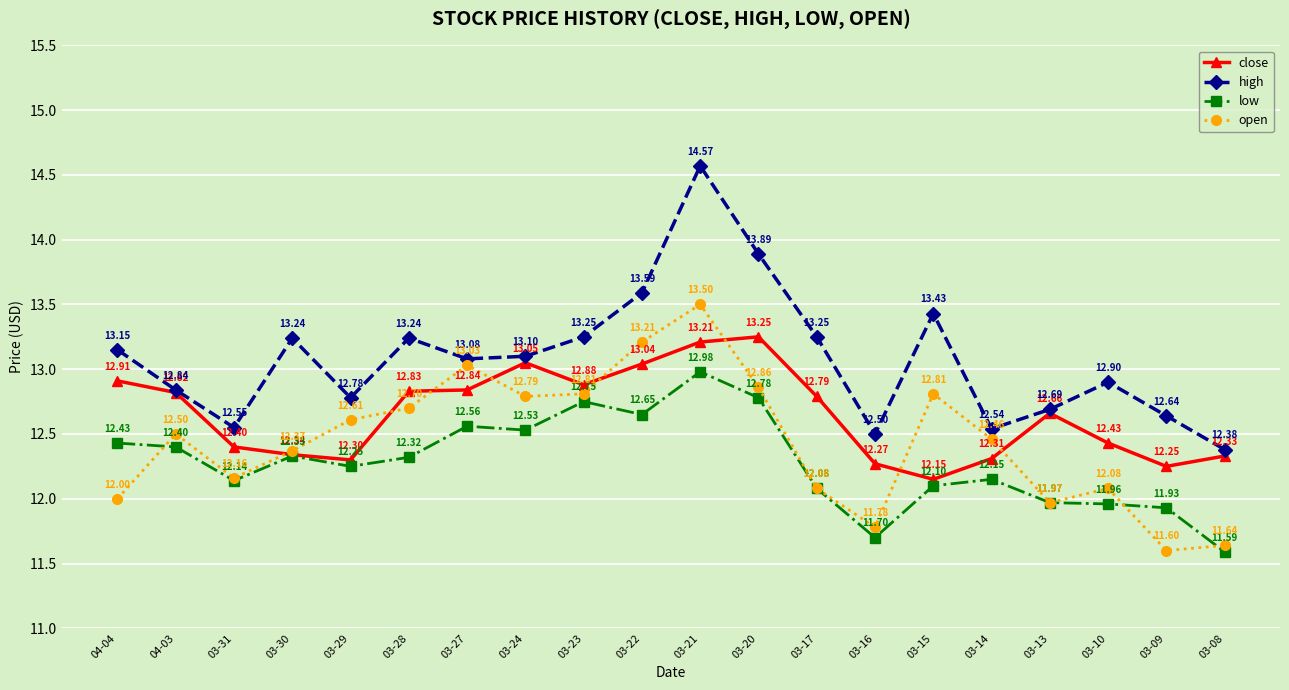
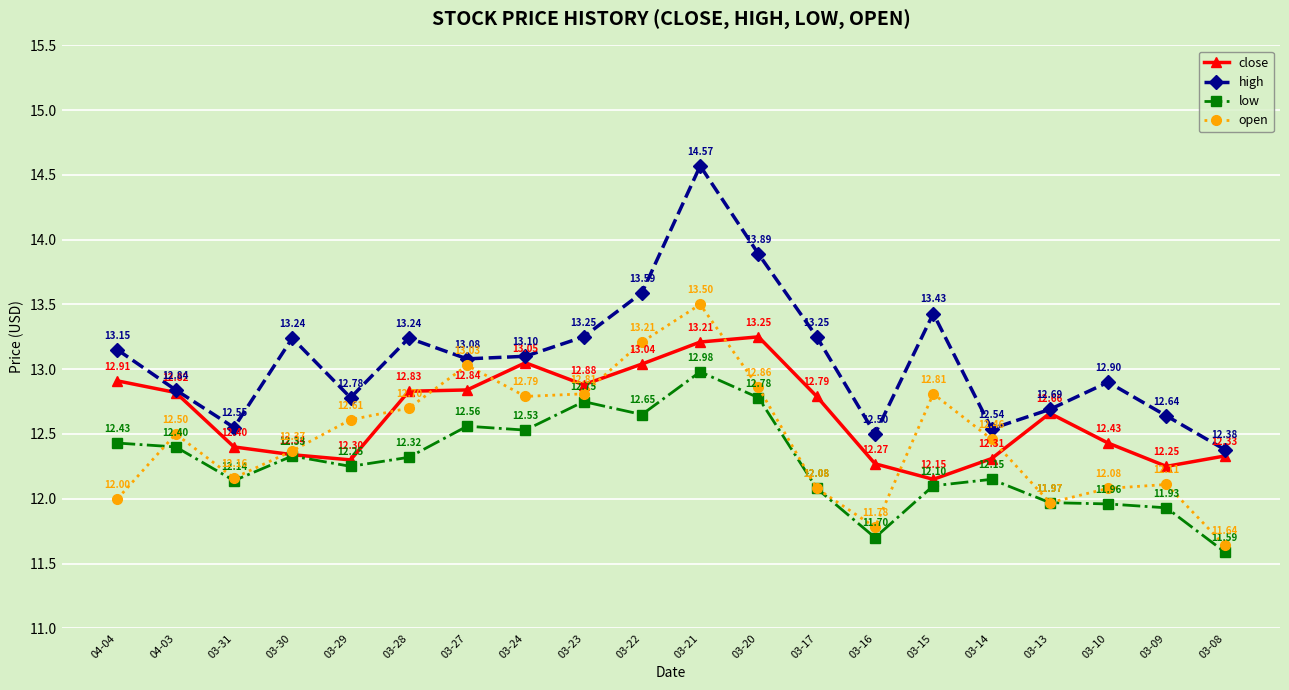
  {
    "close": {
      "04-04": 12.91,
      "03-28": 12.83,
      "03-27": 12.84,
      "03-23": 12.88,
      "03-22": 13.04,
      "03-21": 13.21,
      "03-20": 13.25,
      "03-17": 12.79,
      "03-16": 12.27,
      "03-10": 12.43,
      "03-09": 12.25
    },
    "high": {
      "04-04": 13.15,
      "03-31": 12.55,
      "03-30": 13.24,
      "03-29": 12.78,
      "03-28": 13.24,
      "03-23": 13.25,
      "03-22": 13.59,
      "03-21": 14.57,
      "03-20": 13.89,
      "03-17": 13.25,
      "03-16": 12.50,
      "03-15": 13.43,
      "03-14": 12.54,
      "03-10": 12.90,
      "03-09": 12.64
    },
    "low": {
      "04-04": 12.43,
      "03-28": 12.32,
      "03-27": 12.56,
      "03-24": 12.53,
      "03-22": 12.65,
      "03-21": 12.98,
      "03-09": 11.93
    },
    "open": {
      "04-04": 12.00,
      "04-03": 12.50,
      "03-29": 12.61,
      "03-24": 12.79,
      "03-22": 13.21,
      "03-21": 13.50,
      "03-20": 12.86,
      "03-16": 11.78,
      "03-15": 12.81,
      "03-10": 12.08,
-     "03-09": 11.60
+     "03-09": 12.11
    }
  }
